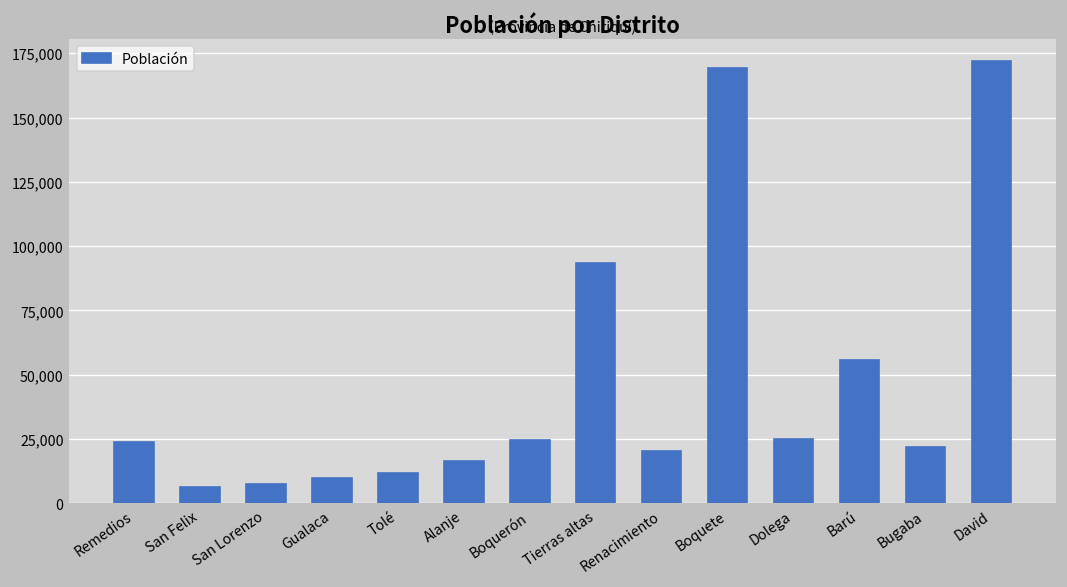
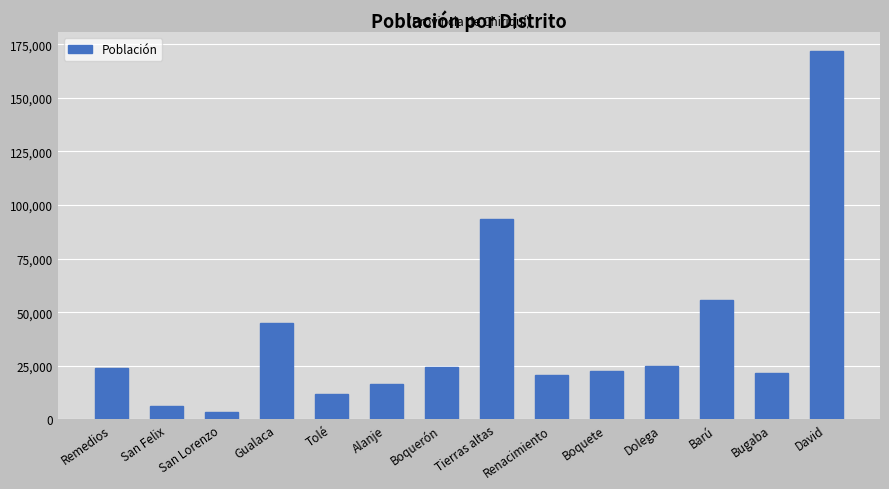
  {
    "Remedios": "24,000",
    "San Felix": "6,000",
-   "San Lorenzo": "8,000",
-   "Gualaca": "10,000",
+   "San Lorenzo": "3,000",
+   "Gualaca": "45,000",
    "Tolé": "12,000",
    "Alanje": "17,000",
    "Boquerón": "25,000",
    "Tierras altas": "93,000",
    "Renacimiento": "21,000",
-   "Boquete": "169,000",
+   "Boquete": "22,000",
    "Dolega": "25,000",
    "Barú": "56,000",
    "Bugaba": "22,000",
    "David": "172,000"
  }
